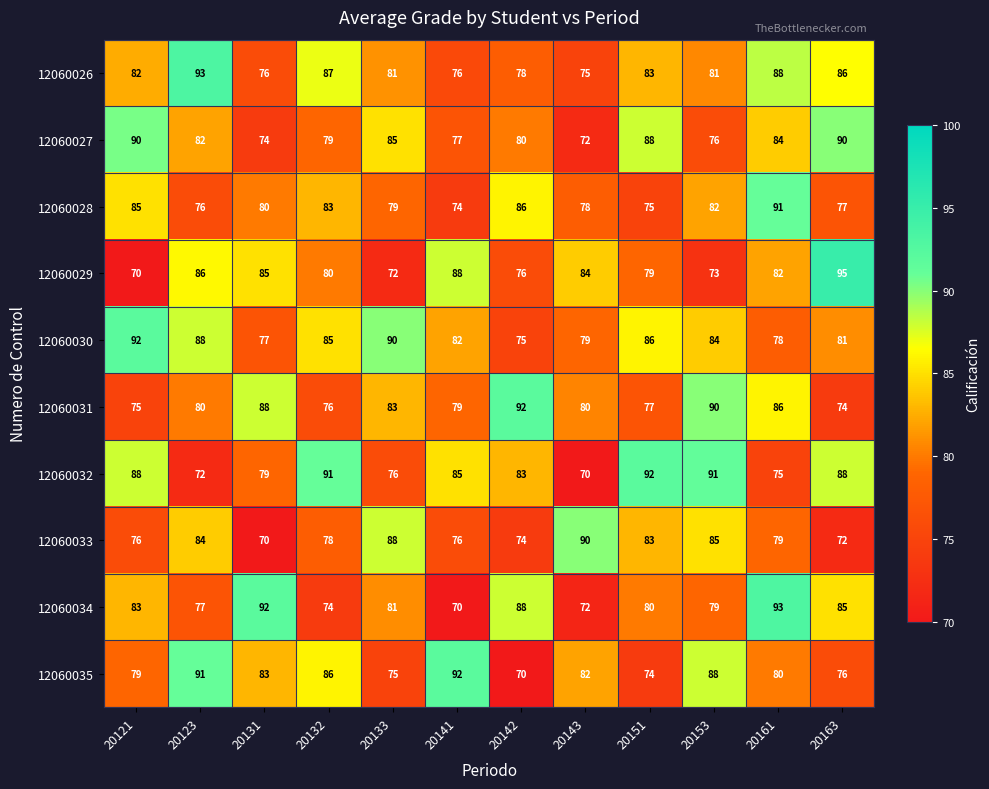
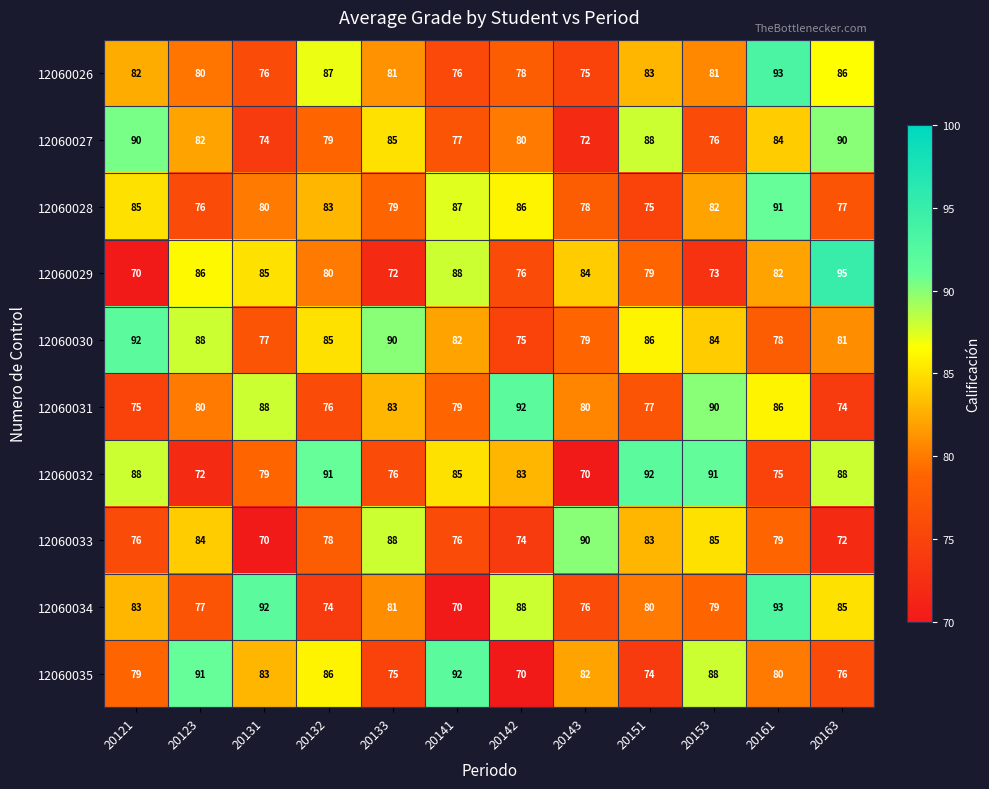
  {
    "12060026": {
      "20121": 82,
-     "20123": 93,
+     "20123": 80,
      "20131": 76,
      "20132": 87,
      "20133": 81,
      "20141": 76,
      "20142": 78,
      "20143": 75,
      "20151": 83,
      "20153": 81,
-     "20161": 88,
+     "20161": 93,
      "20163": 86
    },
    "12060027": {
      "20121": 90,
      "20123": 82,
      "20131": 74,
      "20132": 79,
      "20133": 85,
      "20141": 77,
      "20142": 80,
      "20143": 72,
      "20151": 88,
      "20153": 76,
      "20161": 84,
      "20163": 90
    },
    "12060028": {
      "20121": 85,
      "20123": 76,
      "20131": 80,
      "20132": 83,
      "20133": 79,
-     "20141": 74,
+     "20141": 87,
      "20142": 86,
      "20143": 78,
      "20151": 75,
      "20153": 82,
      "20161": 91,
      "20163": 77
    },
    "12060029": {
      "20121": 70,
      "20123": 86,
      "20131": 85,
      "20132": 80,
      "20133": 72,
      "20141": 88,
      "20142": 76,
      "20143": 84,
      "20151": 79,
      "20153": 73,
      "20161": 82,
      "20163": 95
    },
    "12060030": {
      "20121": 92,
      "20123": 88,
      "20131": 77,
      "20132": 85,
      "20133": 90,
      "20141": 82,
      "20142": 75,
      "20143": 79,
      "20151": 86,
      "20153": 84,
      "20161": 78,
      "20163": 81
    },
    "12060031": {
      "20121": 75,
      "20123": 80,
      "20131": 88,
      "20132": 76,
      "20133": 83,
      "20141": 79,
      "20142": 92,
      "20143": 80,
      "20151": 77,
      "20153": 90,
      "20161": 86,
      "20163": 74
    },
    "12060032": {
      "20121": 88,
      "20123": 72,
      "20131": 79,
      "20132": 91,
      "20133": 76,
      "20141": 85,
      "20142": 83,
      "20143": 70,
      "20151": 92,
      "20153": 91,
      "20161": 75,
      "20163": 88
    },
    "12060033": {
      "20121": 76,
      "20123": 84,
      "20131": 70,
      "20132": 78,
      "20133": 88,
      "20141": 76,
      "20142": 74,
      "20143": 90,
      "20151": 83,
      "20153": 85,
      "20161": 79,
      "20163": 72
    },
    "12060034": {
      "20121": 83,
      "20123": 77,
      "20131": 92,
      "20132": 74,
      "20133": 81,
      "20141": 70,
      "20142": 88,
-     "20143": 72,
+     "20143": 76,
      "20151": 80,
      "20153": 79,
      "20161": 93,
      "20163": 85
    },
    "12060035": {
      "20121": 79,
      "20123": 91,
      "20131": 83,
      "20132": 86,
      "20133": 75,
      "20141": 92,
      "20142": 70,
      "20143": 82,
      "20151": 74,
      "20153": 88,
      "20161": 80,
      "20163": 76
    }
  }
